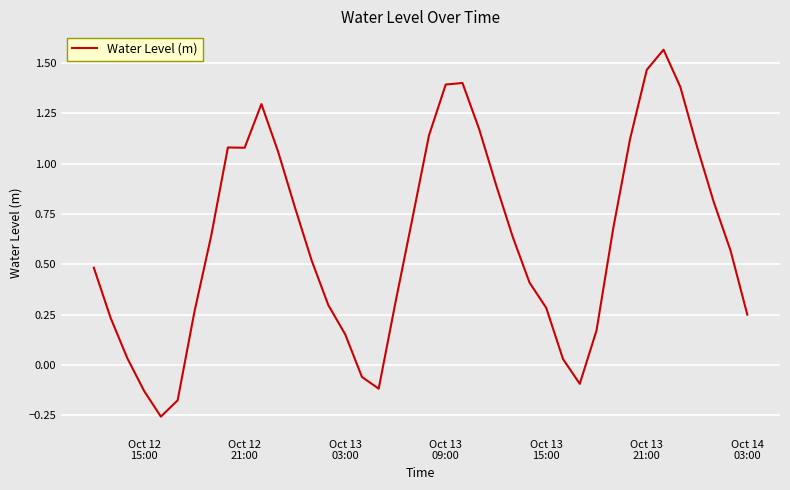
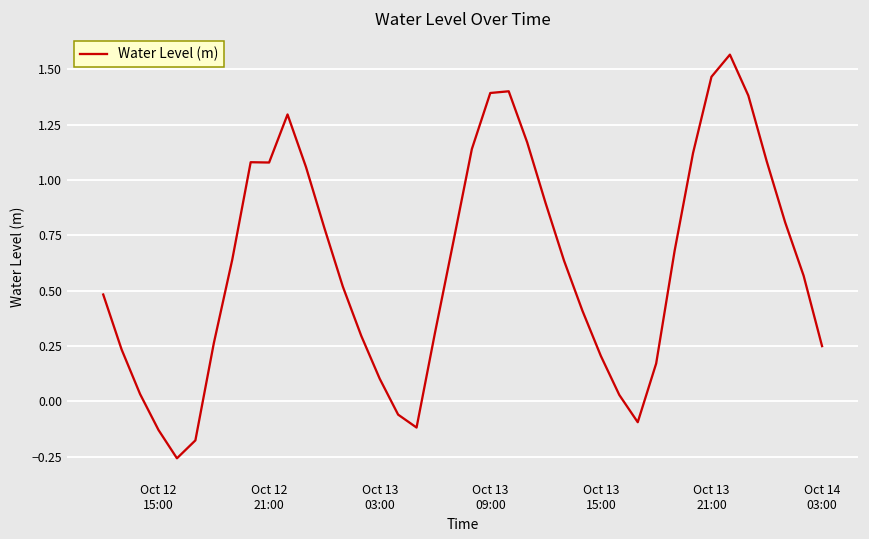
  {
    "Oct 12 15:00": -0.13,
    "Oct 12 21:00": 1.08,
-   "Oct 13 03:00": 0.15,
+   "Oct 13 03:00": 0.10,
    "Oct 13 09:00": 1.39,
-   "Oct 13 15:00": 0.28,
+   "Oct 13 15:00": 0.21,
    "Oct 13 21:00": 1.47,
    "Oct 14 03:00": 0.25
  }
